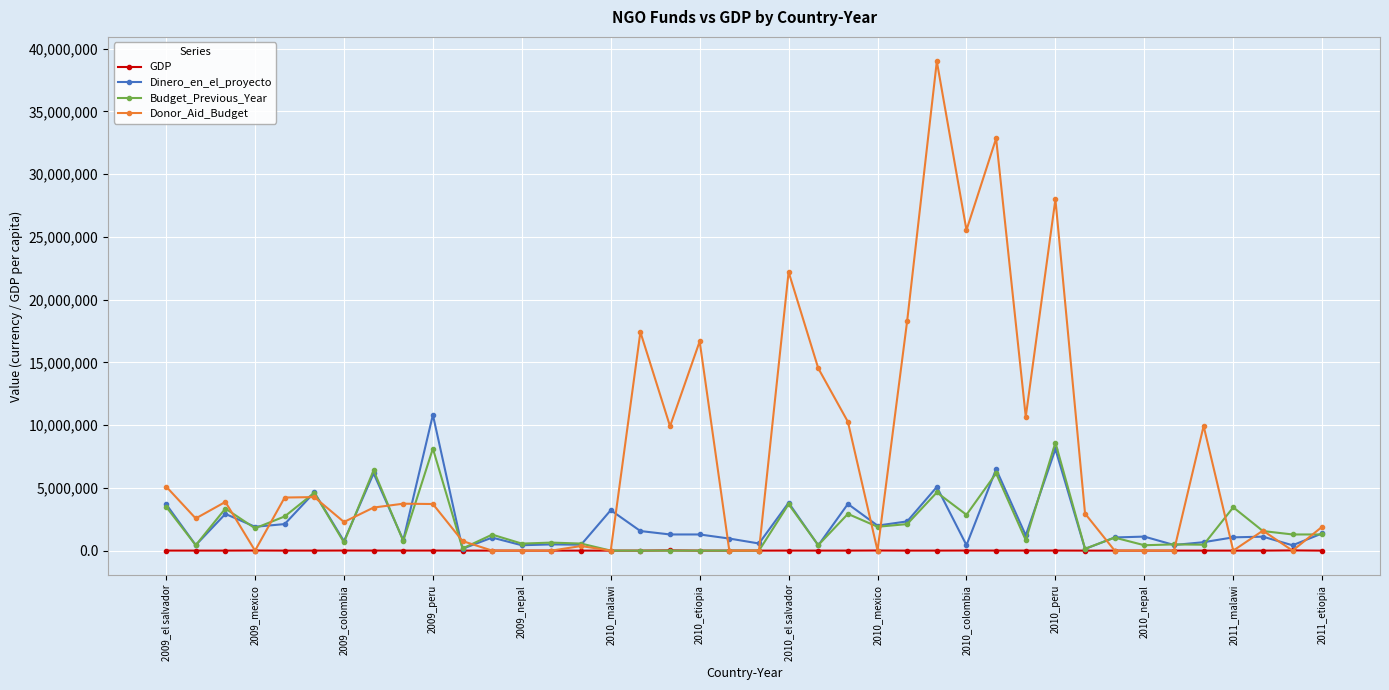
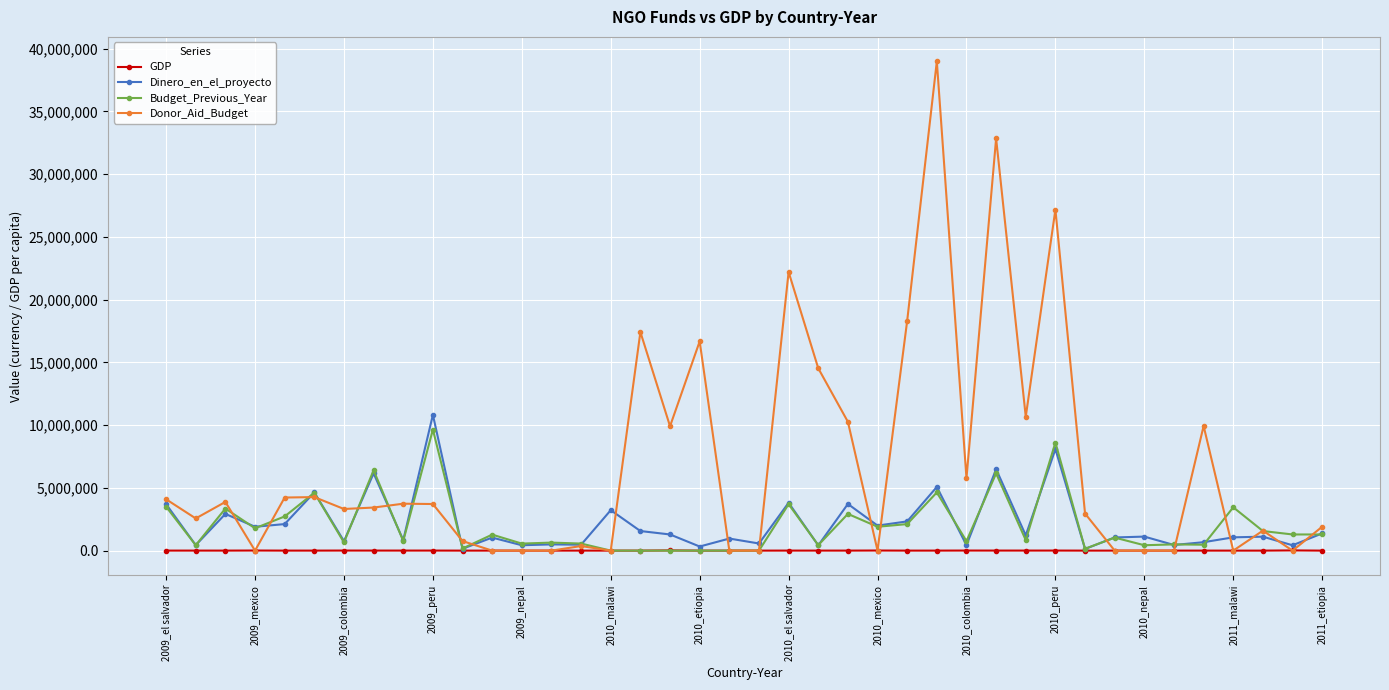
  {
    "GDP": {
      "2009_el salvador": "0",
      "2009_colombia": "0",
      "2009_peru": "0",
      "2010_el salvador": "0",
      "2010_colombia": "0",
      "2010_peru": "0",
      "2011_etiopia": "0"
    },
    "Dinero_en_el_proyecto": {
      "2009_peru": "10,800,000",
      "2010_malawi": "3,200,000",
-     "2010_etiopia": "1,300,000",
+     "2010_etiopia": "300,000",
      "2010_colombia": "400,000",
      "2010_peru": "8,100,000",
      "2010_nepal": "1,100,000",
      "2011_malawi": "1,100,000"
    },
    "Budget_Previous_Year": {
-     "2009_peru": "8,100,000",
-     "2010_colombia": "2,900,000",
+     "2009_peru": "9,600,000",
+     "2010_colombia": "800,000",
      "2010_peru": "8,600,000",
      "2010_nepal": "400,000",
      "2011_malawi": "3,500,000"
    },
    "Donor_Aid_Budget": {
-     "2009_el salvador": "5,100,000",
-     "2009_colombia": "2,300,000",
+     "2009_el salvador": "4,100,000",
+     "2009_colombia": "3,300,000",
      "2009_peru": "3,700,000",
      "2010_etiopia": "16,700,000",
      "2010_el salvador": "22,200,000",
-     "2010_colombia": "25,500,000",
-     "2010_peru": "28,000,000",
+     "2010_colombia": "5,800,000",
+     "2010_peru": "27,200,000",
      "2011_etiopia": "1,900,000"
    }
  }
